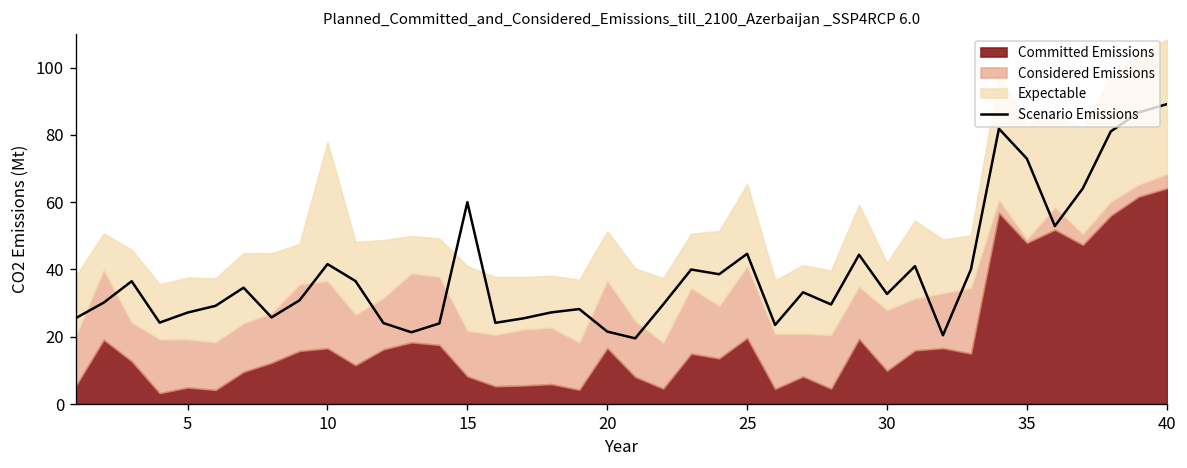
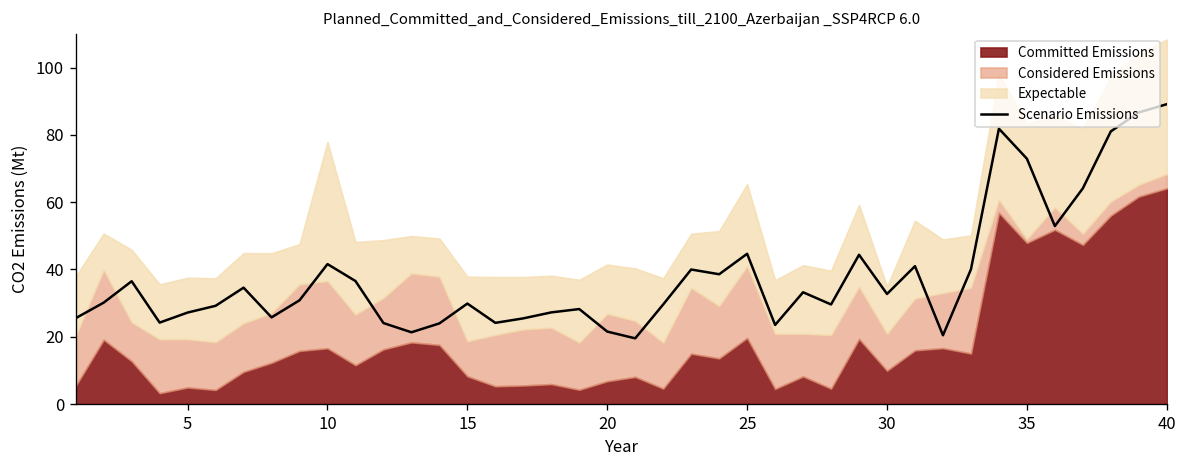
  {
    "Scenario Emissions": {
      "5": 27,
      "10": 42,
-     "15": 60,
+     "15": 30,
      "20": 22,
      "25": 45,
      "30": 33,
      "35": 73,
      "40": 89
    },
    "Committed Emissions": {
      "5": 5,
      "10": 17,
      "15": 8,
-     "20": 17,
+     "20": 7,
      "25": 20,
      "30": 10,
      "35": 48,
      "40": 64
    },
    "Considered Emissions": {
      "5": 14,
      "10": 20,
-     "15": 14,
+     "15": 10,
      "20": 20,
      "25": 21,
-     "30": 18,
+     "30": 11,
      "35": 1,
      "40": 4
    },
    "Expectable": {
      "5": 18,
      "10": 41,
      "15": 19,
      "20": 15,
      "25": 24,
      "30": 14,
      "35": 34,
      "40": 40
    }
  }
